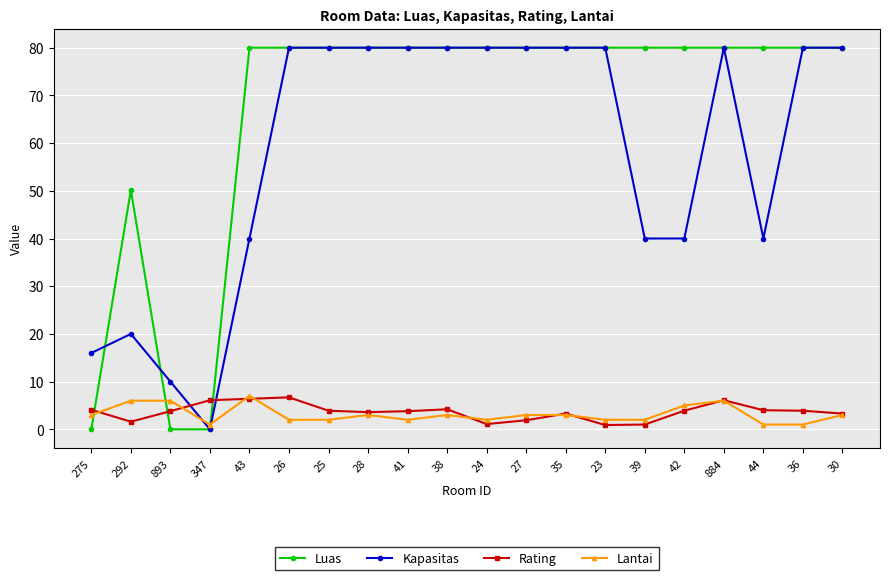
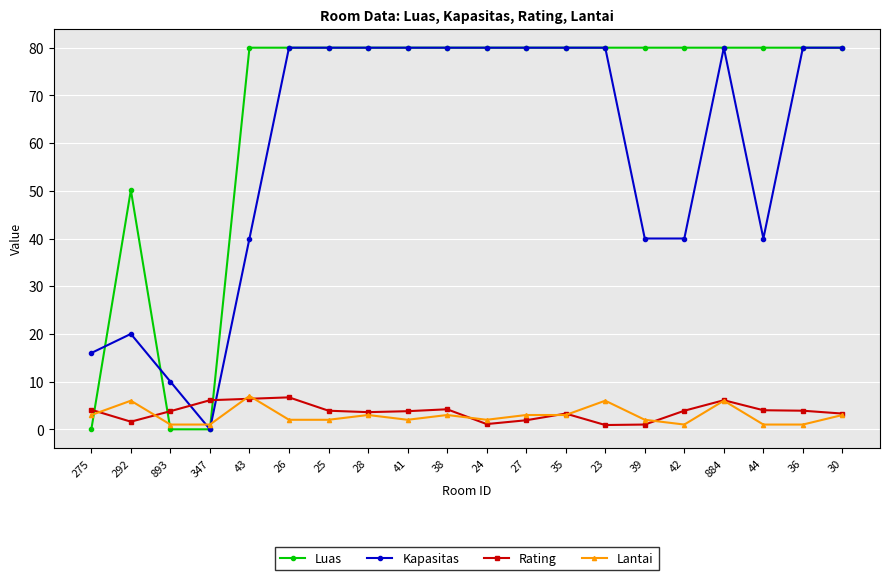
  {
    "Luas": {
      "275": 0,
      "292": 50,
      "893": 0,
      "43": 80,
      "39": 80,
      "42": 80,
      "44": 80
    },
    "Kapasitas": {
      "275": 16,
      "292": 20,
      "893": 10,
      "43": 40,
      "39": 40,
      "42": 40,
      "44": 40
    },
    "Rating": {
      "275": 4,
      "292": 2,
      "893": 4,
      "347": 6,
      "43": 6,
      "26": 7,
      "25": 4,
      "28": 4,
      "41": 4,
      "38": 4,
      "24": 1,
      "27": 2,
      "23": 1,
      "39": 1,
      "42": 4,
      "44": 4,
      "36": 4
    },
    "Lantai": {
      "275": 3,
      "292": 6,
-     "893": 6,
+     "893": 1,
      "347": 1,
      "43": 7,
      "26": 2,
      "25": 2,
      "28": 3,
      "41": 2,
      "38": 3,
      "24": 2,
      "27": 3,
-     "23": 2,
+     "23": 6,
      "39": 2,
-     "42": 5,
+     "42": 1,
      "44": 1,
      "36": 1
    }
  }
